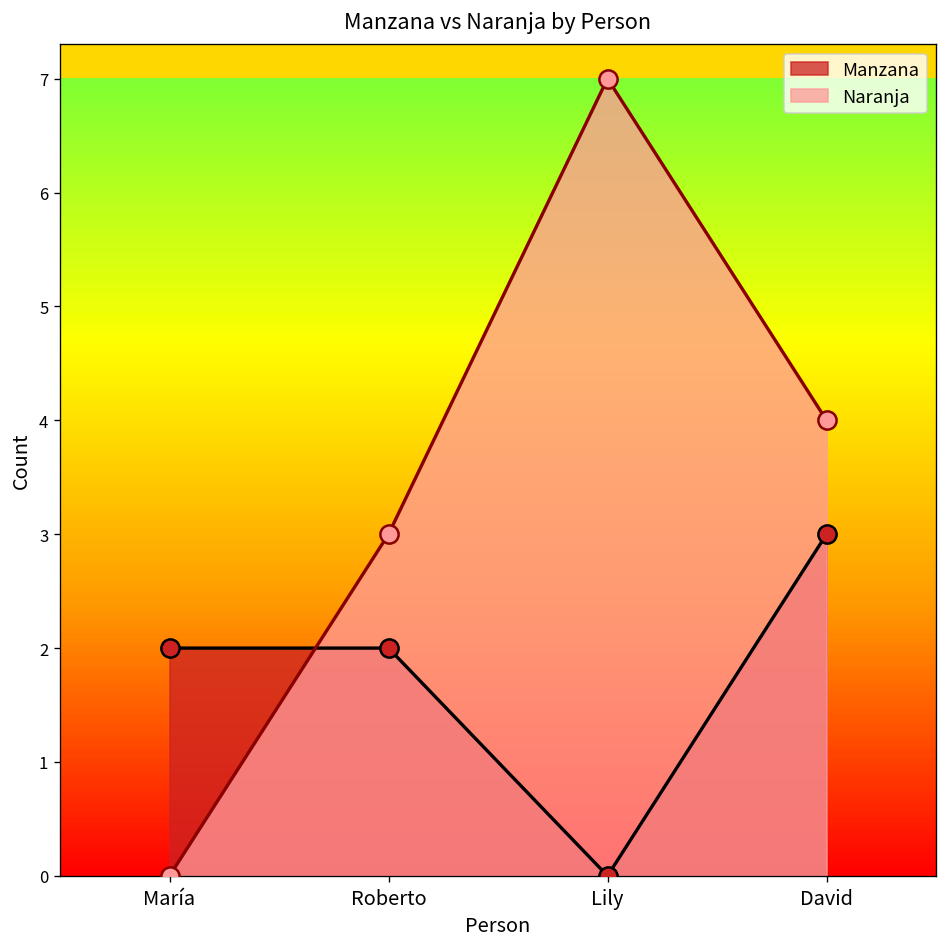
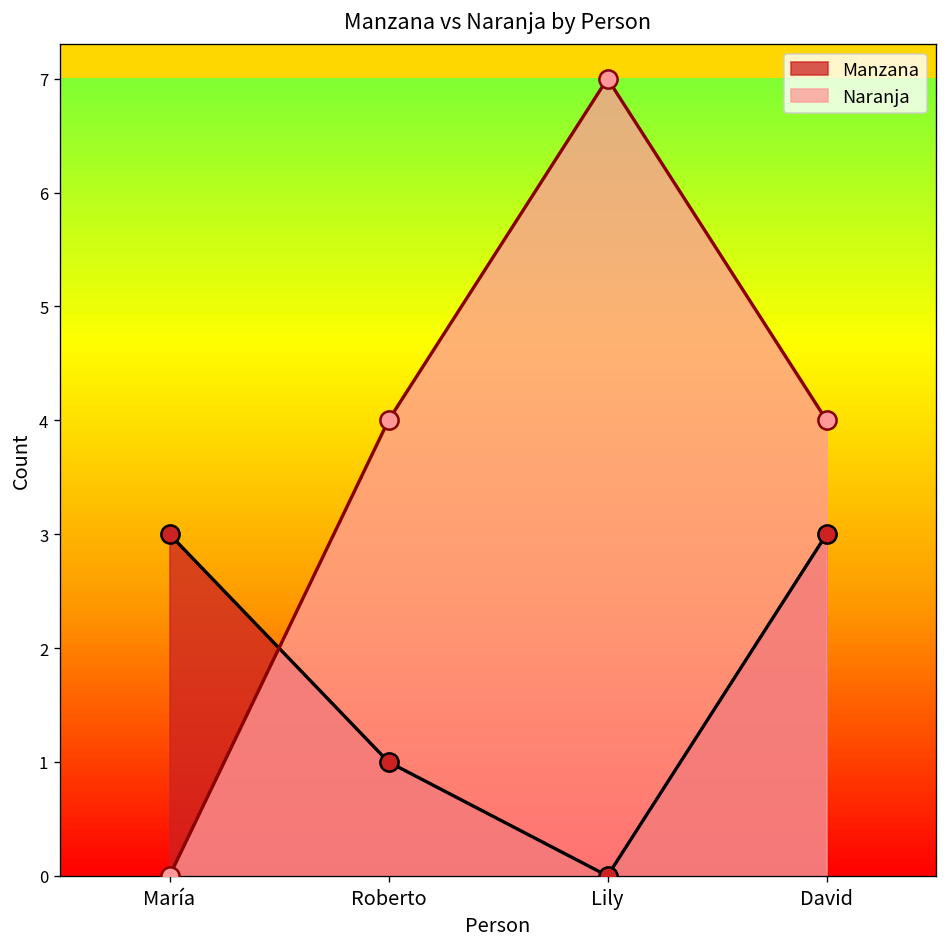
  {
    "Manzana": {
-     "María": 2,
-     "Roberto": 2,
+     "María": 3,
+     "Roberto": 1,
      "Lily": 0,
      "David": 3
    },
    "Naranja": {
      "María": 0,
-     "Roberto": 3,
+     "Roberto": 4,
      "Lily": 7,
      "David": 4
    }
  }
